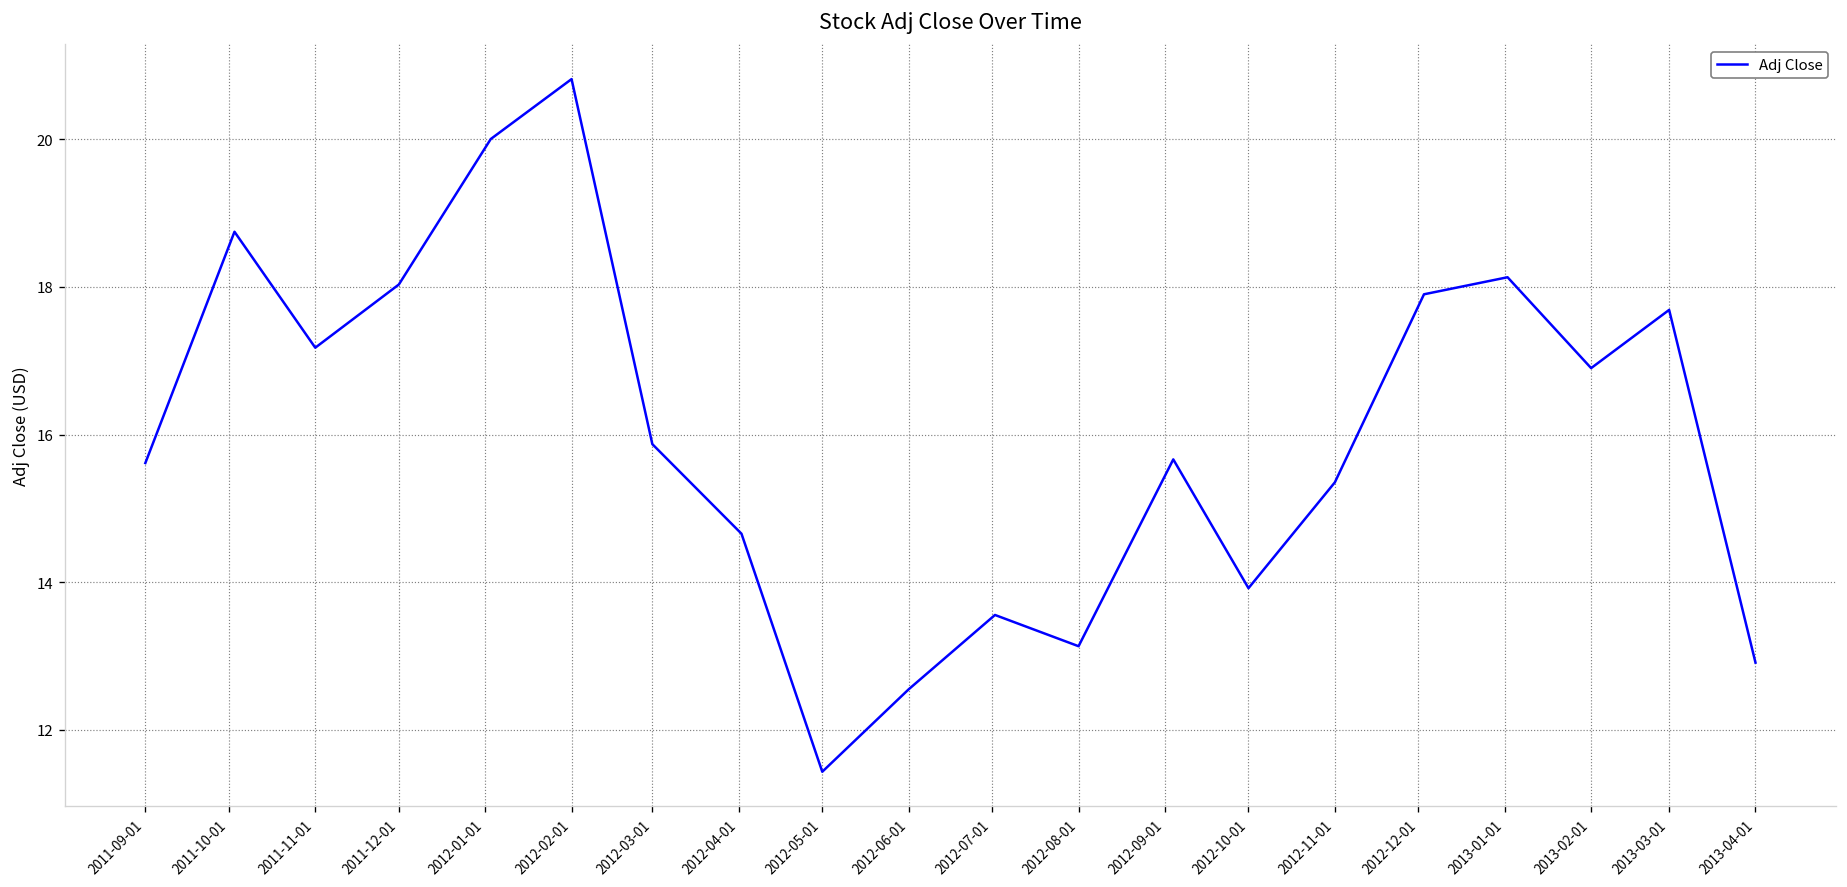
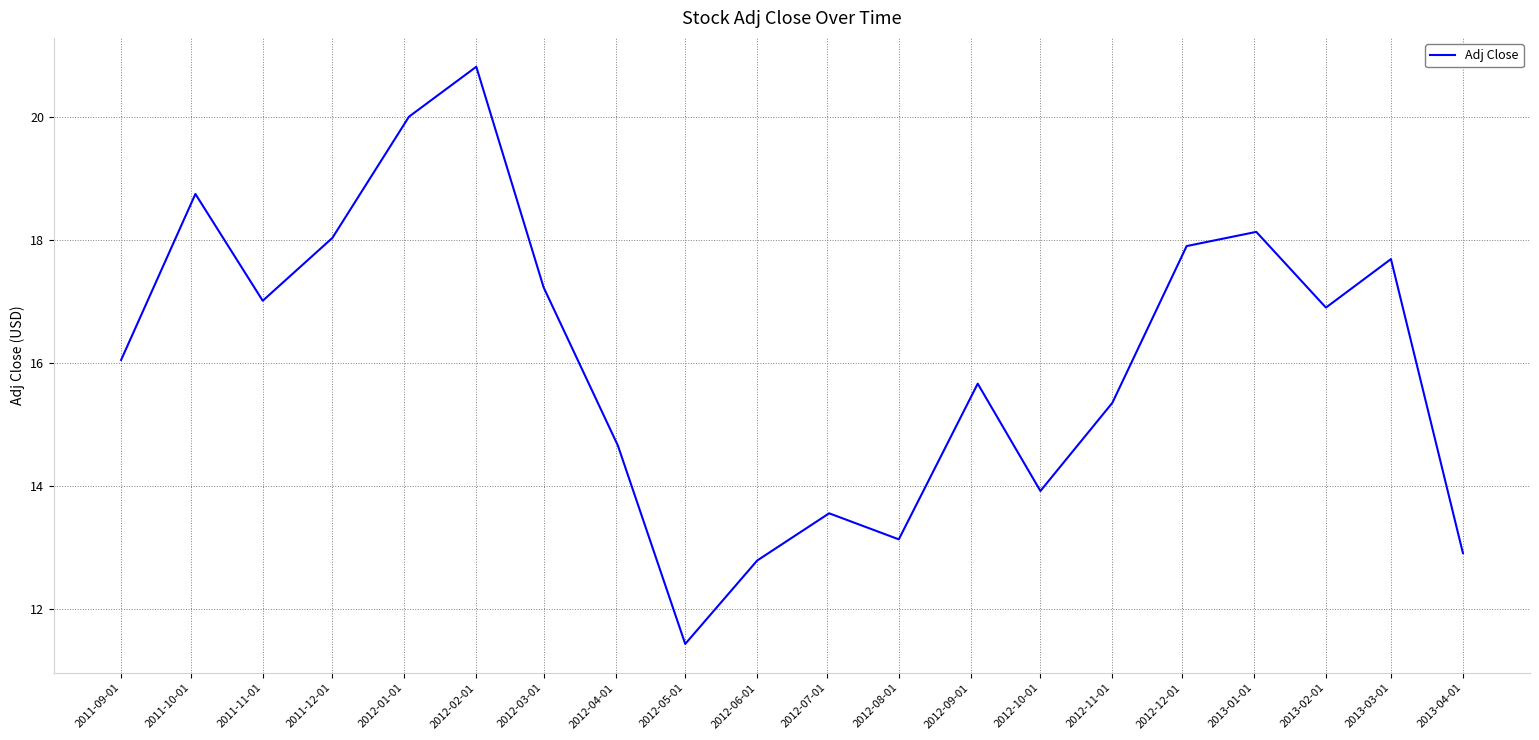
  {
-   "2011-09-01": 15.6,
-   "2011-11-01": 17.2,
+   "2011-09-01": 16.0,
+   "2011-11-01": 17.0,
    "2011-12-01": 18.0,
    "2012-02-01": 20.8,
-   "2012-03-01": 15.9,
+   "2012-03-01": 17.2,
    "2012-05-01": 11.4,
-   "2012-06-01": 12.5,
+   "2012-06-01": 12.8,
    "2012-08-01": 13.1,
    "2012-10-01": 13.9,
    "2012-11-01": 15.4,
    "2013-02-01": 16.9,
    "2013-03-01": 17.7,
    "2013-04-01": 12.9
  }
